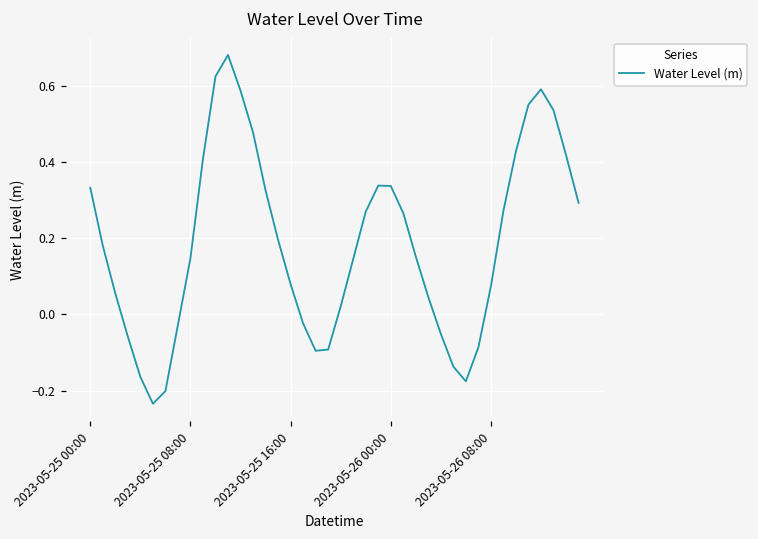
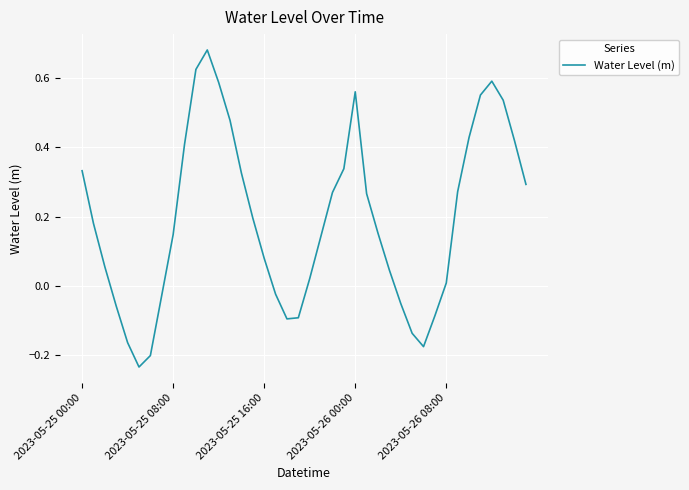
  {
    "2023-05-25 00:00": 0.33,
    "2023-05-25 08:00": 0.15,
    "2023-05-25 16:00": 0.08,
-   "2023-05-26 00:00": 0.34,
-   "2023-05-26 08:00": 0.07
+   "2023-05-26 00:00": 0.56,
+   "2023-05-26 08:00": 0.01
  }
